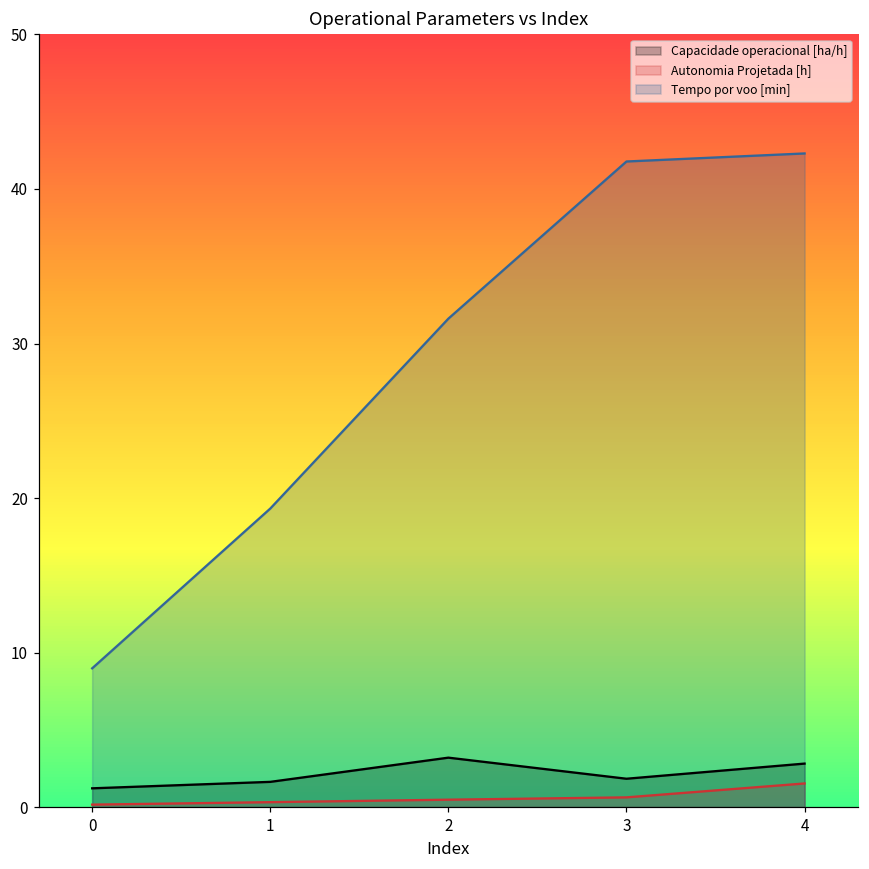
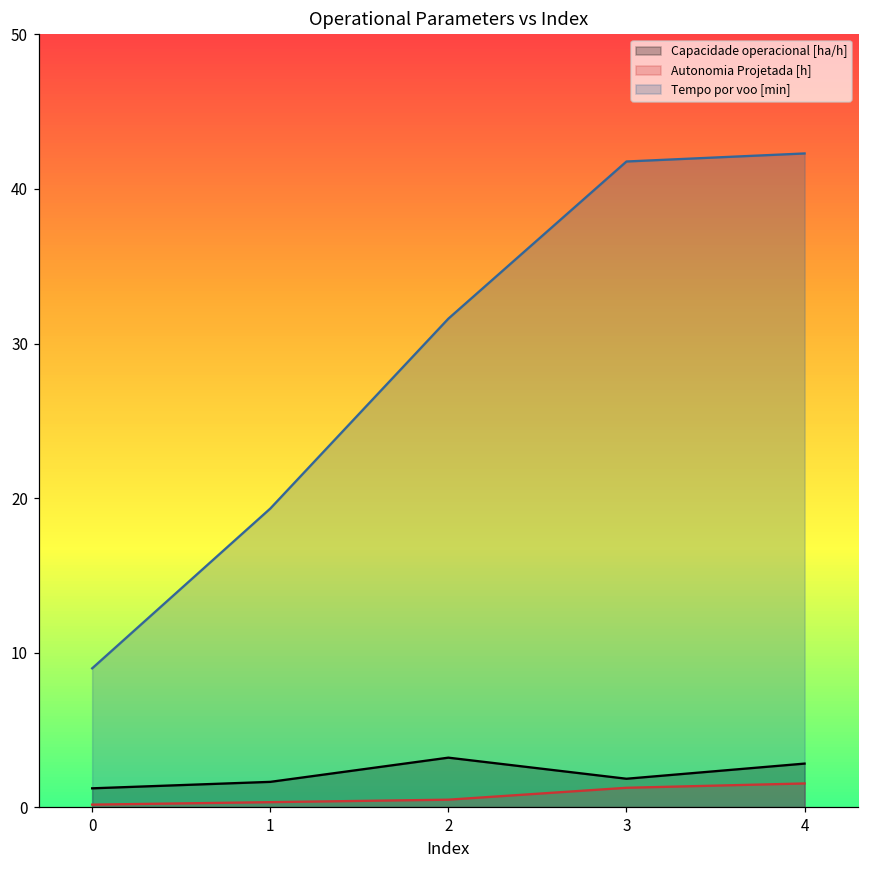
  {
    "Capacidade operacional [ha/h]": {
      "0": 1.2,
      "1": 1.6,
      "2": 3.2,
      "3": 1.8,
      "4": 2.8
    },
    "Autonomia Projetada [h]": {
      "0": 0.2,
      "1": 0.3,
      "2": 0.5,
-     "3": 0.6,
+     "3": 1.3,
      "4": 1.5
    },
    "Tempo por voo [min]": {
      "0": 9.0,
      "1": 19.3,
      "2": 31.6,
      "3": 41.8,
      "4": 42.3
    }
  }
